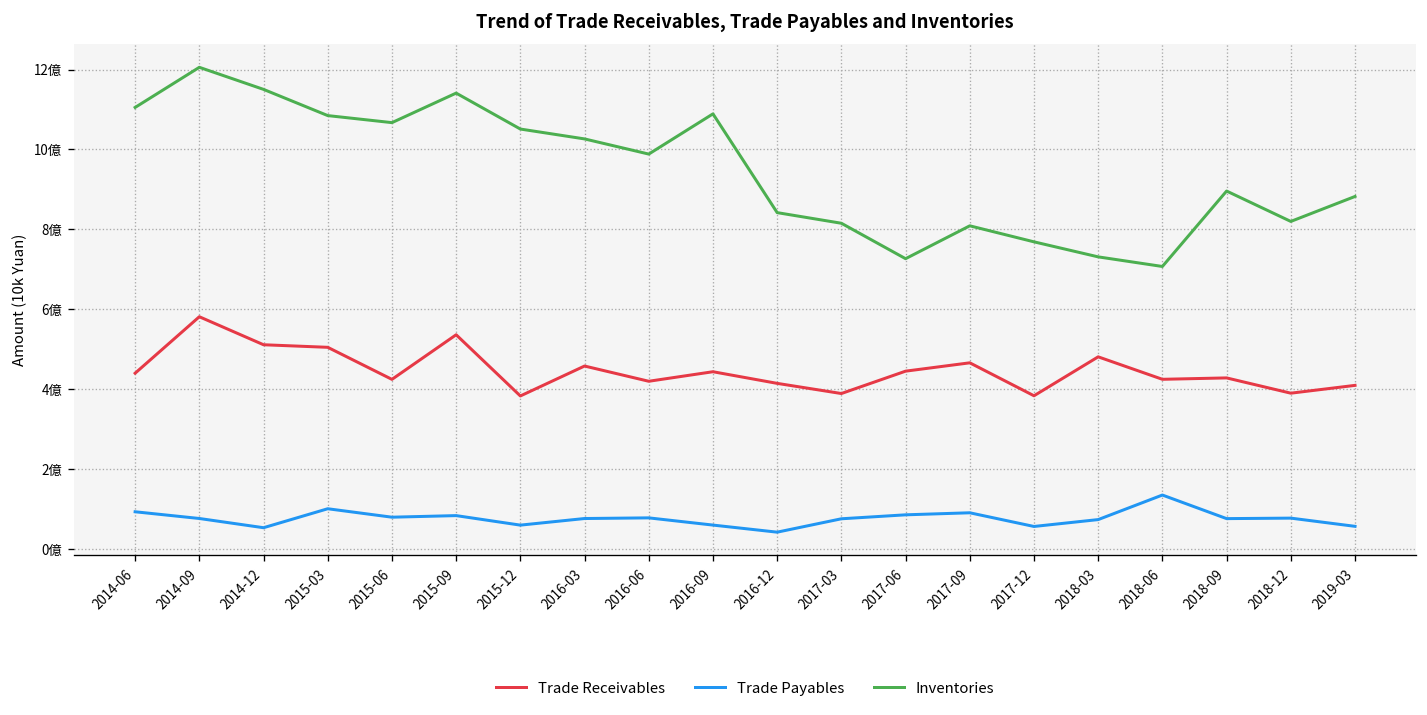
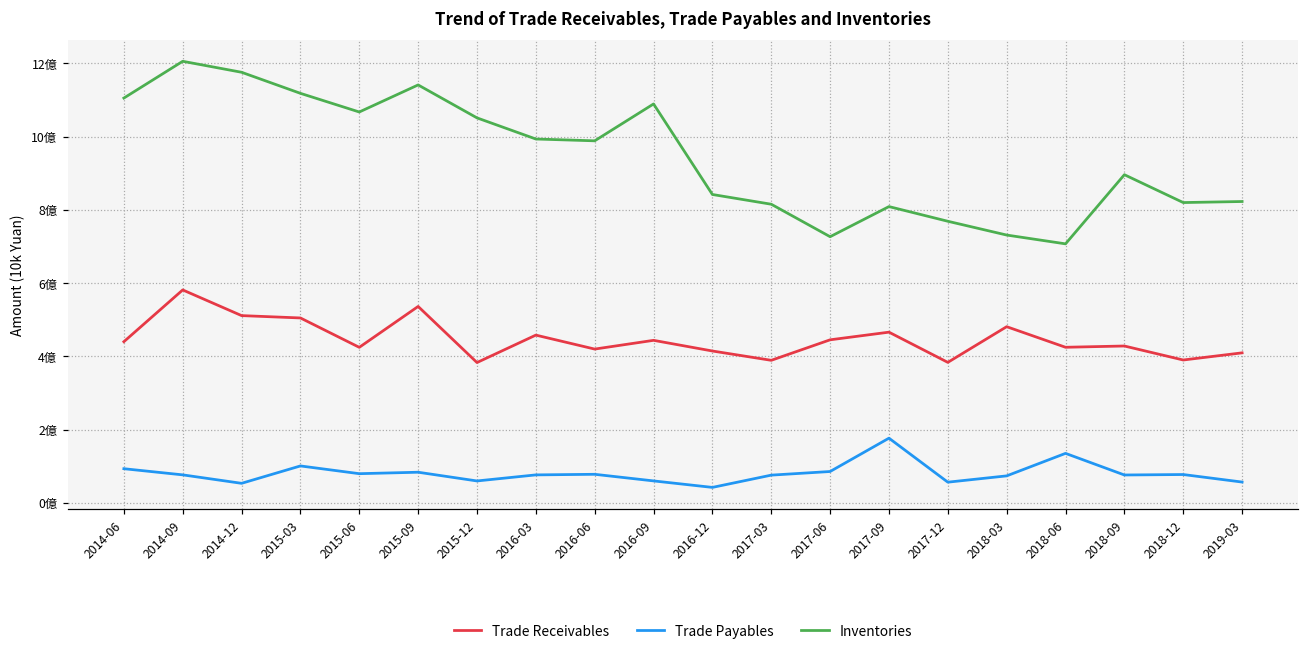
  {
    "Trade Receivables": {
      "2014-06": "4.4億",
      "2014-09": "5.8億",
      "2014-12": "5.1億",
      "2015-03": "5.0億",
      "2015-06": "4.2億",
      "2015-09": "5.4億",
      "2015-12": "3.8億",
      "2016-03": "4.6億",
      "2016-06": "4.2億",
      "2016-09": "4.4億",
      "2016-12": "4.1億",
      "2017-03": "3.9億",
      "2017-06": "4.5億",
      "2017-09": "4.7億",
      "2017-12": "3.8億",
      "2018-03": "4.8億",
      "2018-06": "4.2億",
      "2018-09": "4.3億",
      "2018-12": "3.9億",
      "2019-03": "4.1億"
    },
    "Trade Payables": {
      "2014-06": "0.9億",
      "2014-09": "0.8億",
      "2014-12": "0.5億",
      "2015-03": "1.0億",
      "2015-06": "0.8億",
      "2015-09": "0.8億",
      "2015-12": "0.6億",
      "2016-03": "0.8億",
      "2016-06": "0.8億",
      "2016-09": "0.6億",
      "2016-12": "0.4億",
      "2017-03": "0.8億",
      "2017-06": "0.9億",
-     "2017-09": "0.9億",
+     "2017-09": "1.8億",
      "2017-12": "0.6億",
      "2018-03": "0.7億",
      "2018-06": "1.4億",
      "2018-09": "0.8億",
      "2018-12": "0.8億",
      "2019-03": "0.6億"
    },
    "Inventories": {
      "2014-06": "11.1億",
      "2014-09": "12.1億",
-     "2014-12": "11.5億",
-     "2015-03": "10.8億",
+     "2014-12": "11.8億",
+     "2015-03": "11.2億",
      "2015-06": "10.7億",
      "2015-09": "11.4億",
      "2015-12": "10.5億",
-     "2016-03": "10.3億",
+     "2016-03": "9.9億",
      "2016-06": "9.9億",
      "2016-09": "10.9億",
      "2016-12": "8.4億",
      "2017-03": "8.2億",
      "2017-06": "7.3億",
      "2017-09": "8.1億",
      "2017-12": "7.7億",
      "2018-03": "7.3億",
      "2018-06": "7.1億",
      "2018-09": "9.0億",
      "2018-12": "8.2億",
-     "2019-03": "8.8億"
+     "2019-03": "8.2億"
    }
  }
